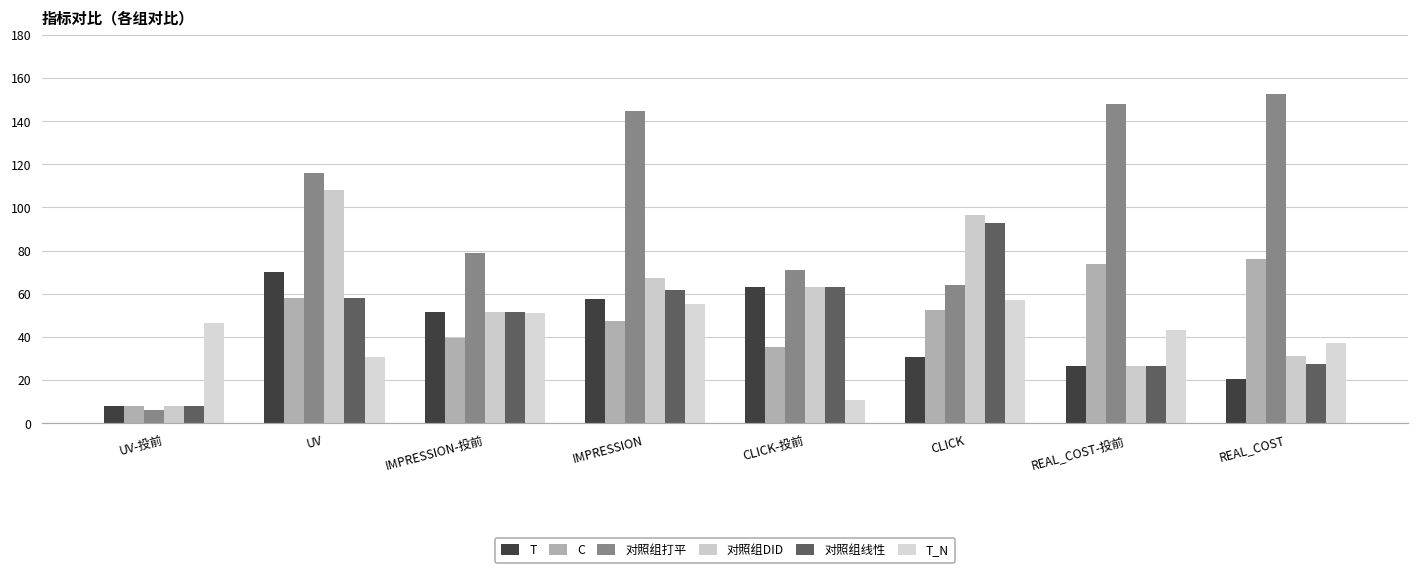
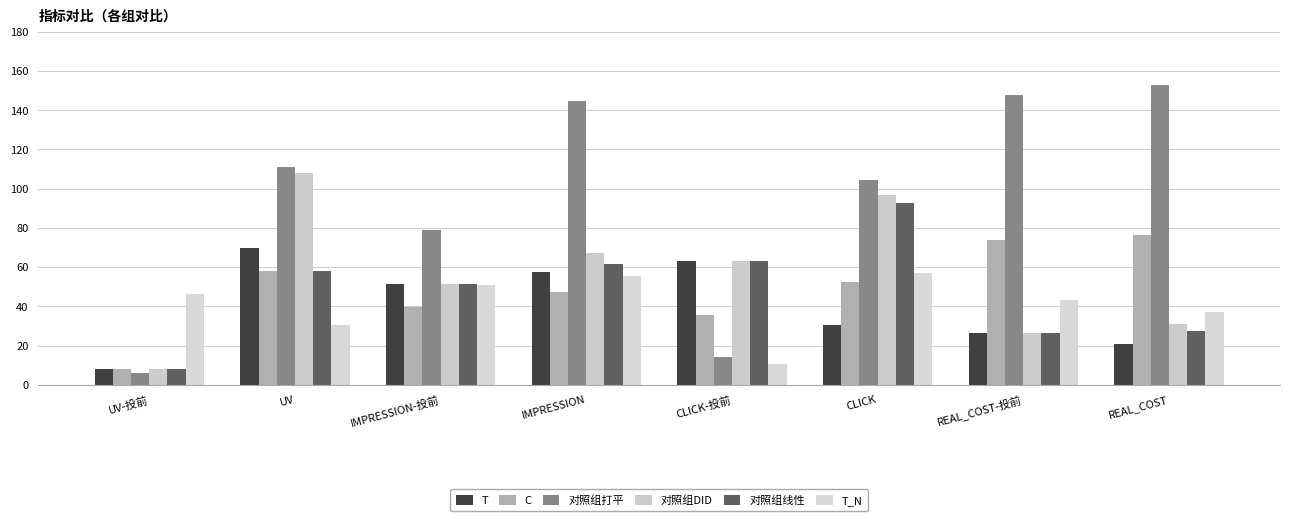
  {
    "对照组打平": {
      "UV-投前": 6,
-     "UV": 116,
+     "UV": 111,
      "IMPRESSION-投前": 79,
      "IMPRESSION": 145,
-     "CLICK-投前": 71,
-     "CLICK": 64,
+     "CLICK-投前": 14,
+     "CLICK": 105,
      "REAL_COST-投前": 148,
      "REAL_COST": 153
    }
  }
